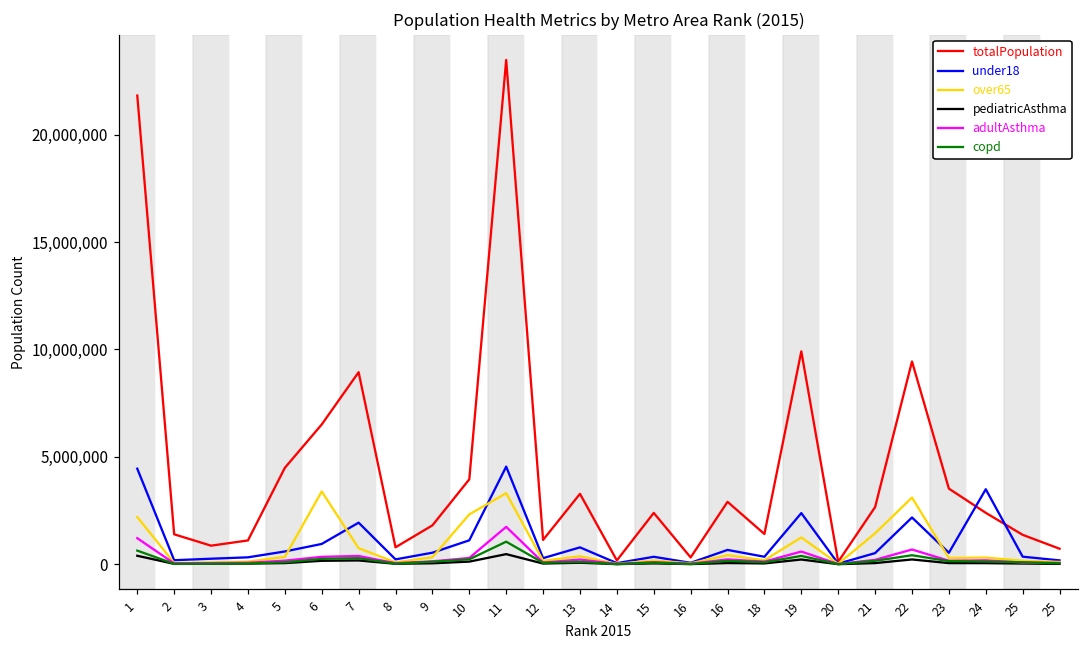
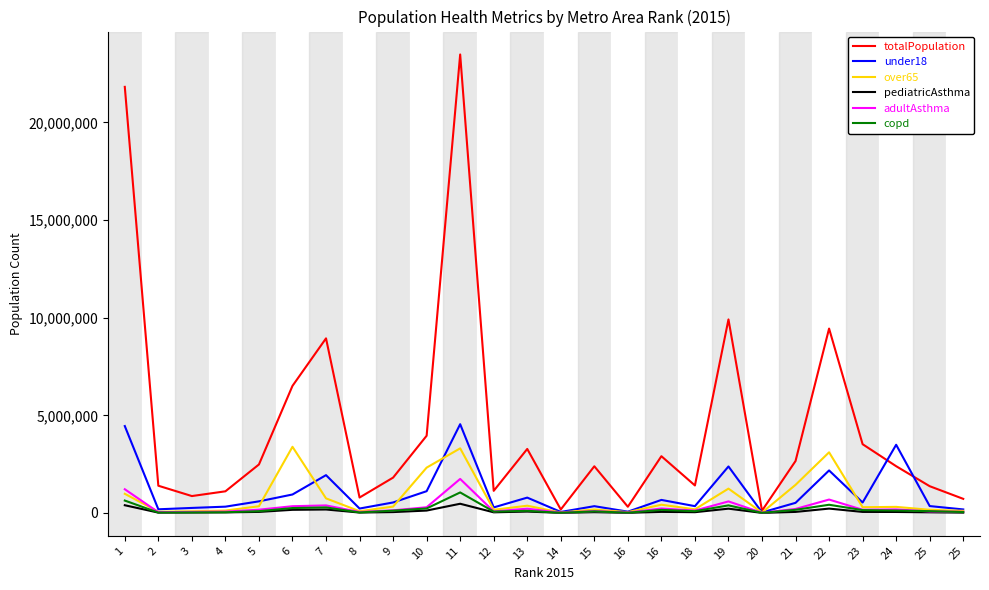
  {
    "totalPopulation": {
      "1": "21,800,000",
      "2": "1,400,000",
      "3": "900,000",
      "4": "1,100,000",
-     "5": "4,500,000",
+     "5": "2,500,000",
      "6": "6,500,000",
      "7": "8,900,000",
      "8": "800,000",
      "9": "1,800,000",
      "10": "4,000,000",
      "11": "23,500,000",
      "12": "1,100,000",
      "13": "3,300,000",
      "15": "2,400,000",
      "18": "1,400,000",
      "19": "9,900,000",
      "21": "2,700,000",
      "22": "9,400,000",
      "23": "3,500,000",
      "24": "2,400,000"
    },
    "under18": {
      "1": "4,400,000",
      "3": "300,000",
      "4": "300,000",
      "5": "600,000",
      "6": "900,000",
      "7": "1,900,000",
      "8": "200,000",
      "9": "500,000",
      "10": "1,100,000",
      "11": "4,500,000",
      "13": "800,000",
      "15": "300,000",
      "18": "300,000",
      "19": "2,400,000",
      "21": "500,000",
      "22": "2,200,000",
      "23": "500,000",
      "24": "3,500,000"
    },
    "over65": {
-     "1": "2,200,000",
+     "1": "1,000,000",
      "5": "300,000",
      "6": "3,400,000",
      "7": "700,000",
      "9": "300,000",
      "10": "2,300,000",
      "11": "3,300,000",
      "13": "400,000",
      "19": "1,200,000",
      "21": "1,400,000",
      "22": "3,100,000",
      "23": "300,000"
    },
    "pediatricAsthma": {
      "1": "400,000",
      "11": "500,000",
      "19": "200,000",
      "22": "200,000"
    },
    "adultAsthma": {
      "1": "1,200,000",
      "11": "1,700,000",
      "19": "600,000",
      "22": "700,000"
    },
    "copd": {
      "1": "600,000",
      "11": "1,000,000",
      "19": "400,000",
      "22": "400,000"
    }
  }
